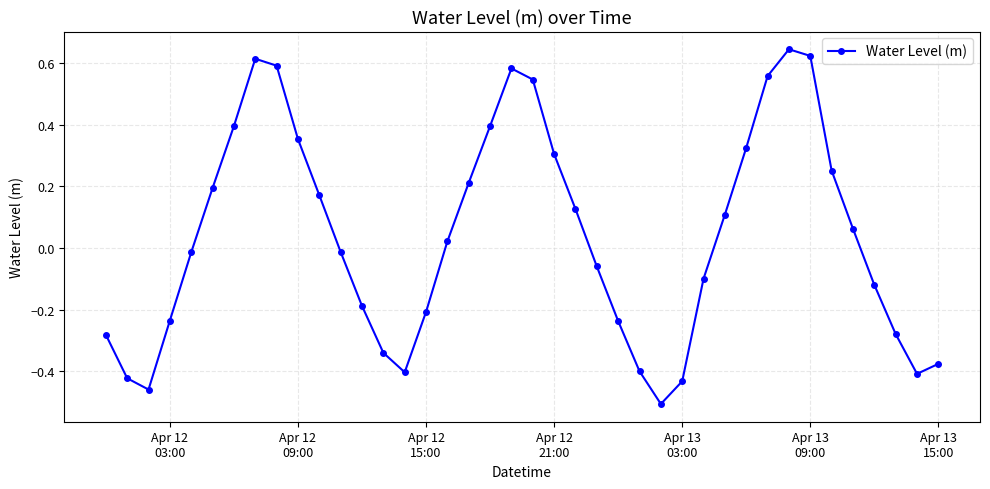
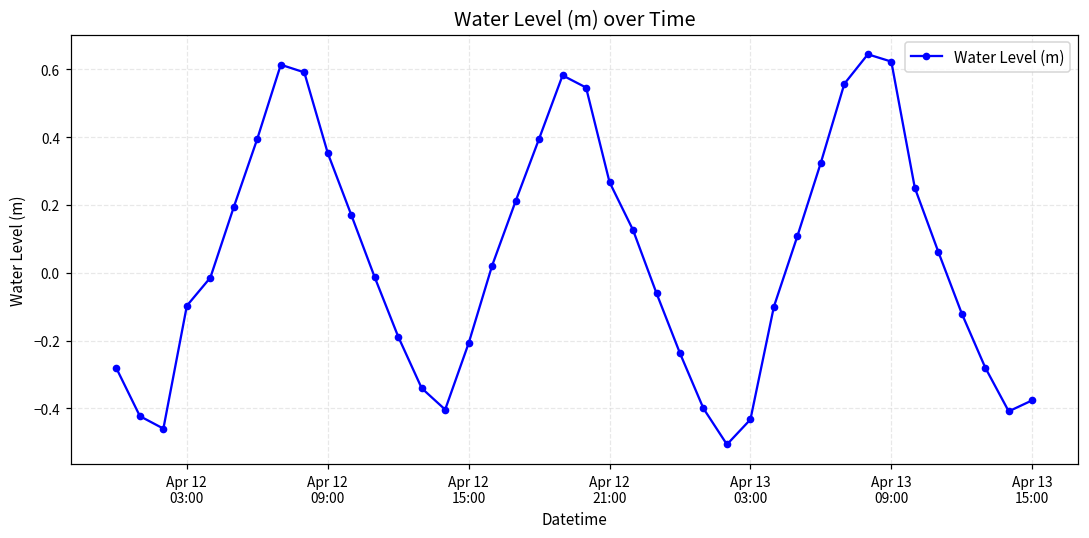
  {
-   "Apr 12 03:00": -0.24,
+   "Apr 12 03:00": -0.10,
    "Apr 12 09:00": 0.35,
    "Apr 12 15:00": -0.21,
-   "Apr 12 21:00": 0.30,
+   "Apr 12 21:00": 0.27,
    "Apr 13 03:00": -0.43,
    "Apr 13 09:00": 0.62,
    "Apr 13 15:00": -0.38
  }
